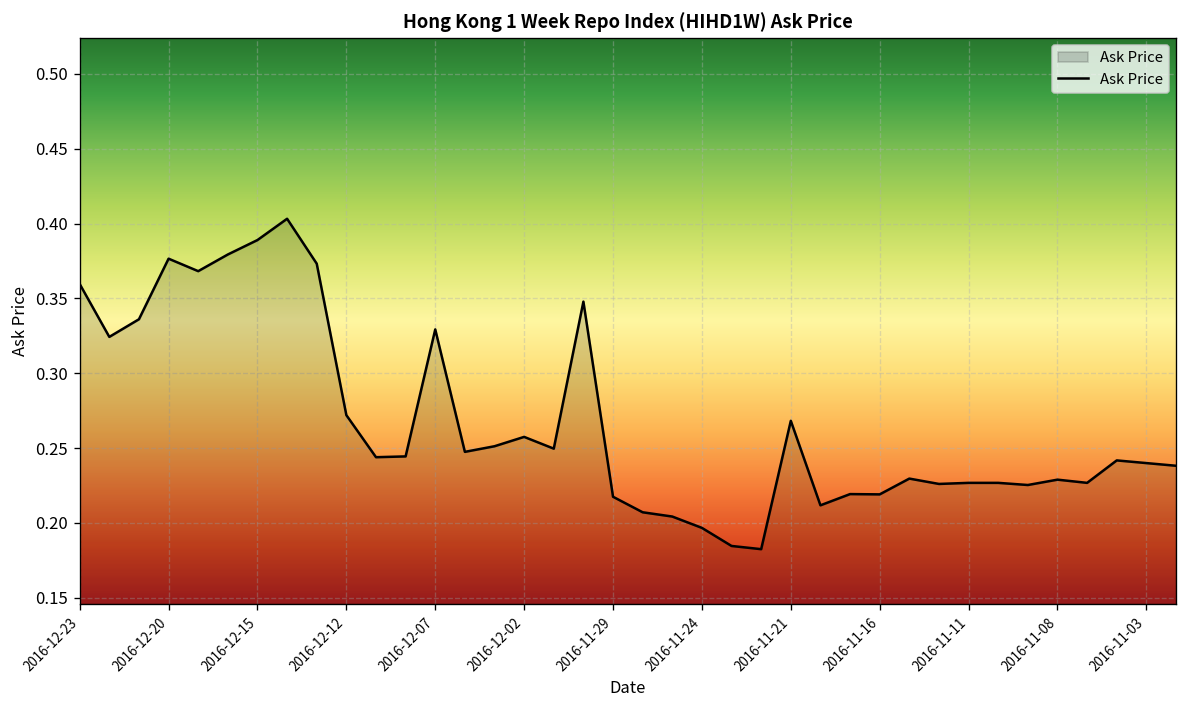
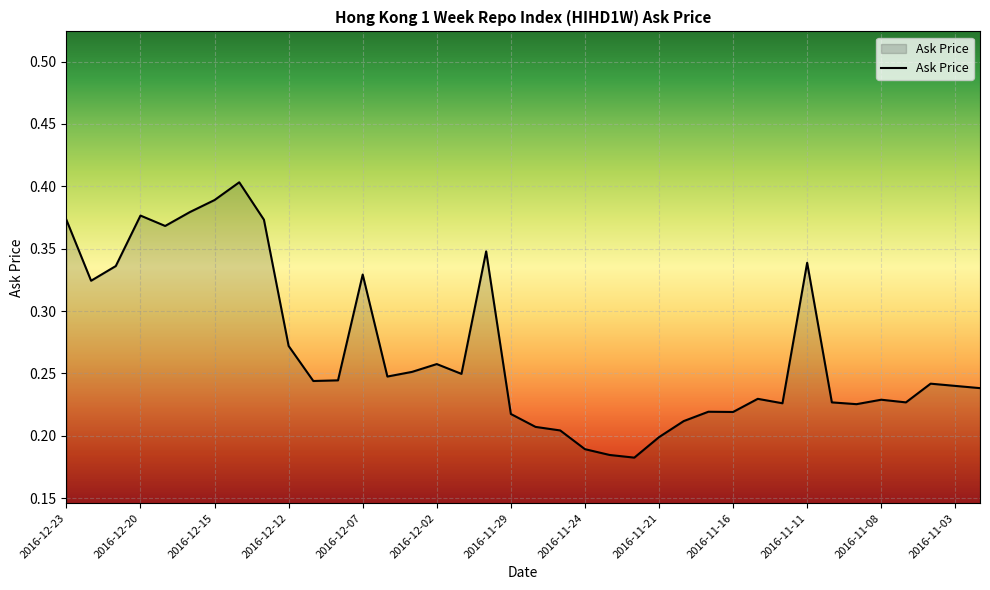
  {
-   "2016-12-23": 0.360,
+   "2016-12-23": 0.373,
    "2016-12-20": 0.377,
    "2016-12-15": 0.389,
    "2016-12-12": 0.272,
    "2016-12-07": 0.329,
    "2016-12-02": 0.258,
    "2016-11-29": 0.218,
-   "2016-11-24": 0.197,
-   "2016-11-21": 0.268,
+   "2016-11-24": 0.189,
+   "2016-11-21": 0.199,
    "2016-11-16": 0.219,
-   "2016-11-11": 0.227,
+   "2016-11-11": 0.339,
    "2016-11-08": 0.229,
    "2016-11-03": 0.240
  }
